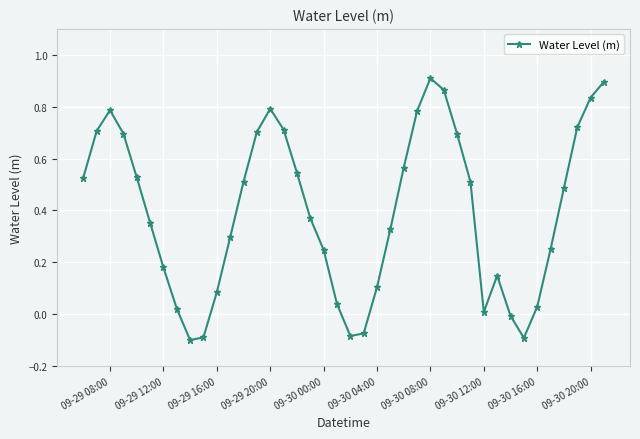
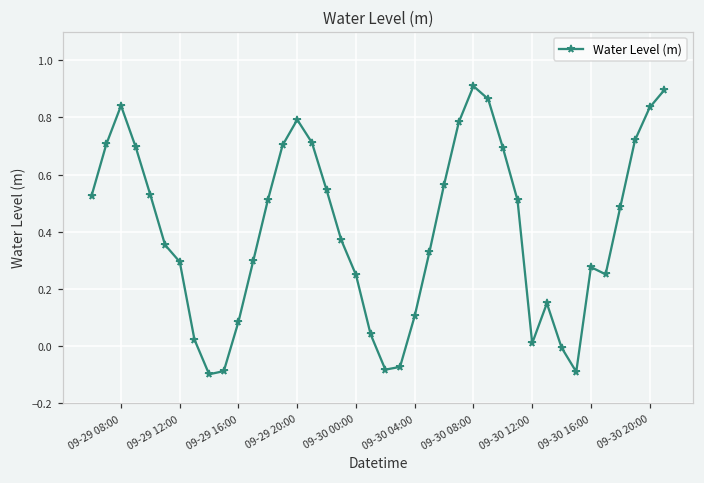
  {
-   "09-29 08:00": 0.79,
-   "09-29 12:00": 0.18,
+   "09-29 08:00": 0.84,
+   "09-29 12:00": 0.29,
    "09-29 16:00": 0.08,
    "09-29 20:00": 0.79,
    "09-30 00:00": 0.25,
    "09-30 04:00": 0.10,
    "09-30 08:00": 0.91,
    "09-30 12:00": 0.01,
-   "09-30 16:00": 0.03,
+   "09-30 16:00": 0.28,
    "09-30 20:00": 0.83
  }
